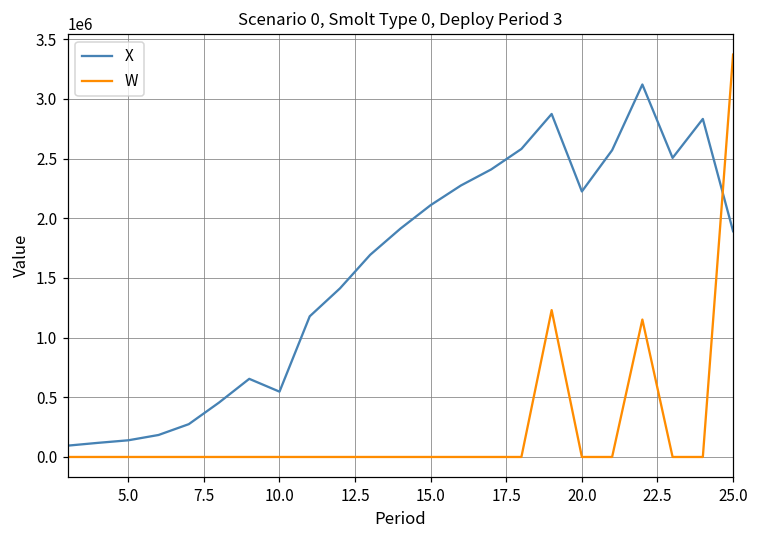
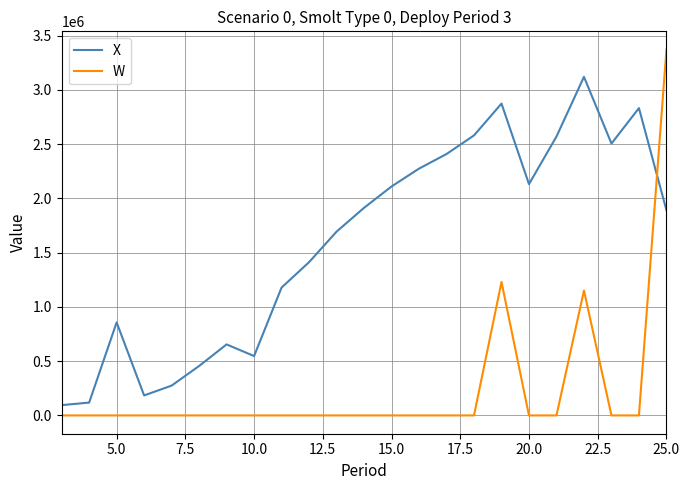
  {
    "X": {
-     "5.0": 140000,
+     "5.0": 860000,
      "10.0": 550000,
      "15.0": 2110000,
-     "20.0": 2220000,
+     "20.0": 2130000,
      "25.0": 1890000
    },
    "W": {
      "5.0": 0,
      "10.0": 0,
      "15.0": 0,
      "20.0": 0,
      "25.0": 3370000
    }
  }
